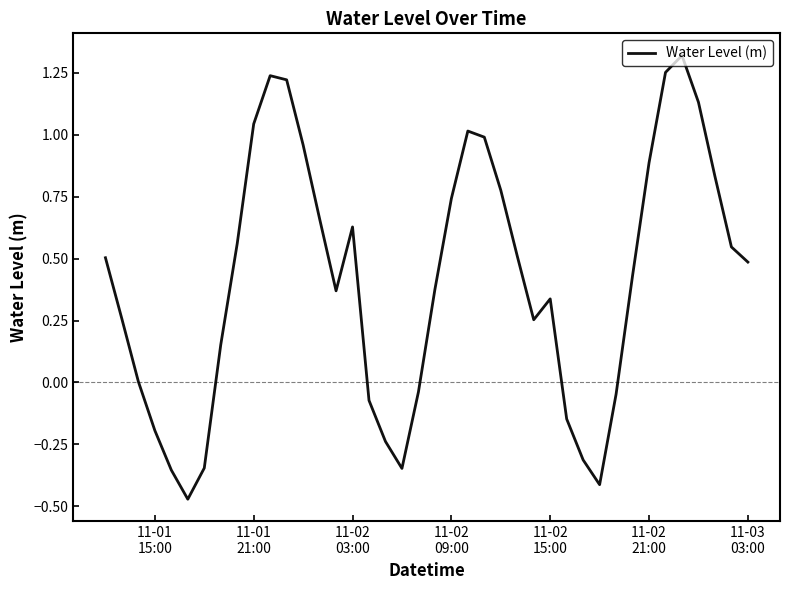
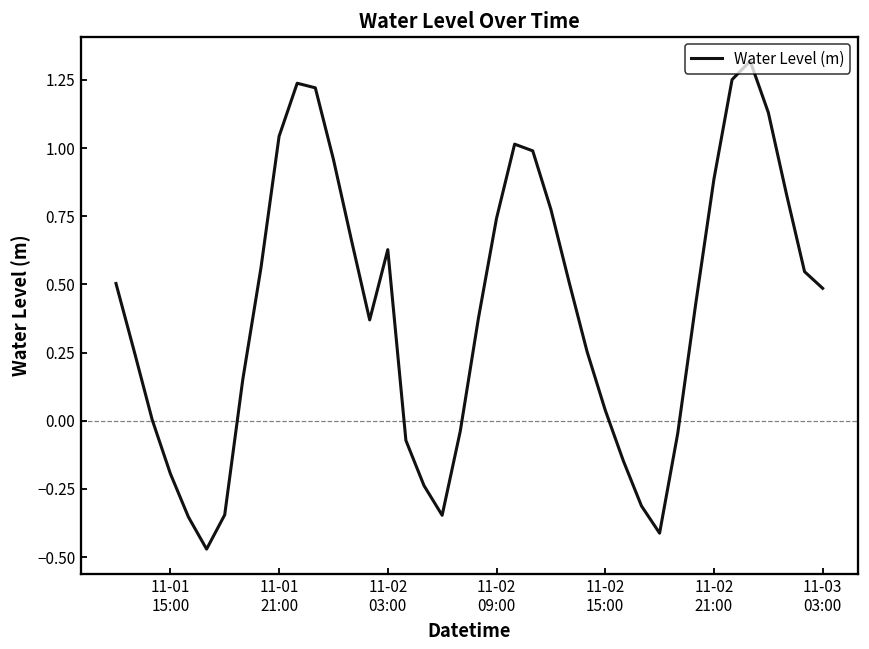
  {
    "11-01 15:00": -0.19,
    "11-01 21:00": 1.04,
    "11-02 03:00": 0.63,
    "11-02 09:00": 0.74,
-   "11-02 15:00": 0.34,
+   "11-02 15:00": 0.04,
    "11-02 21:00": 0.89,
    "11-03 03:00": 0.49
  }
